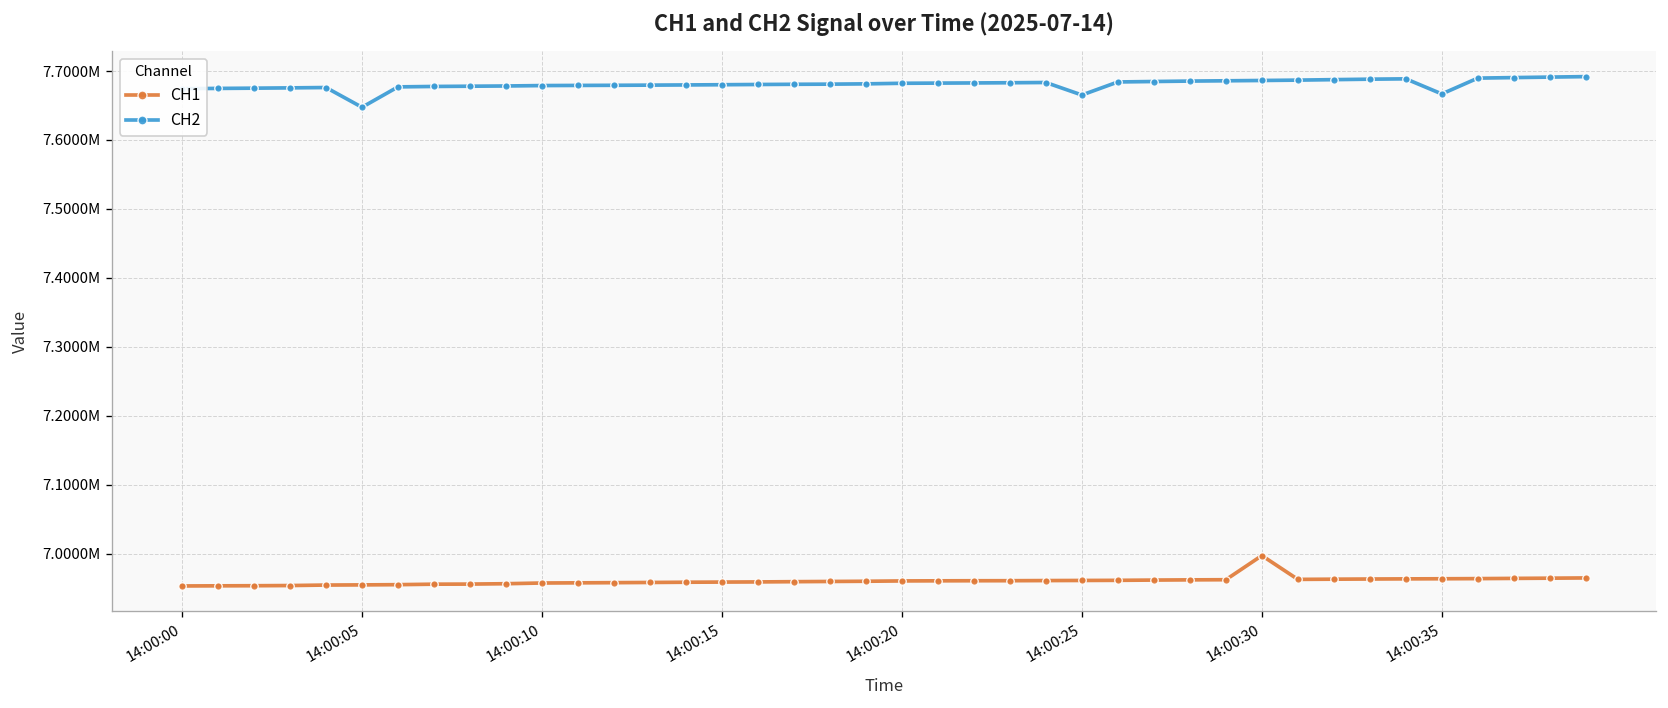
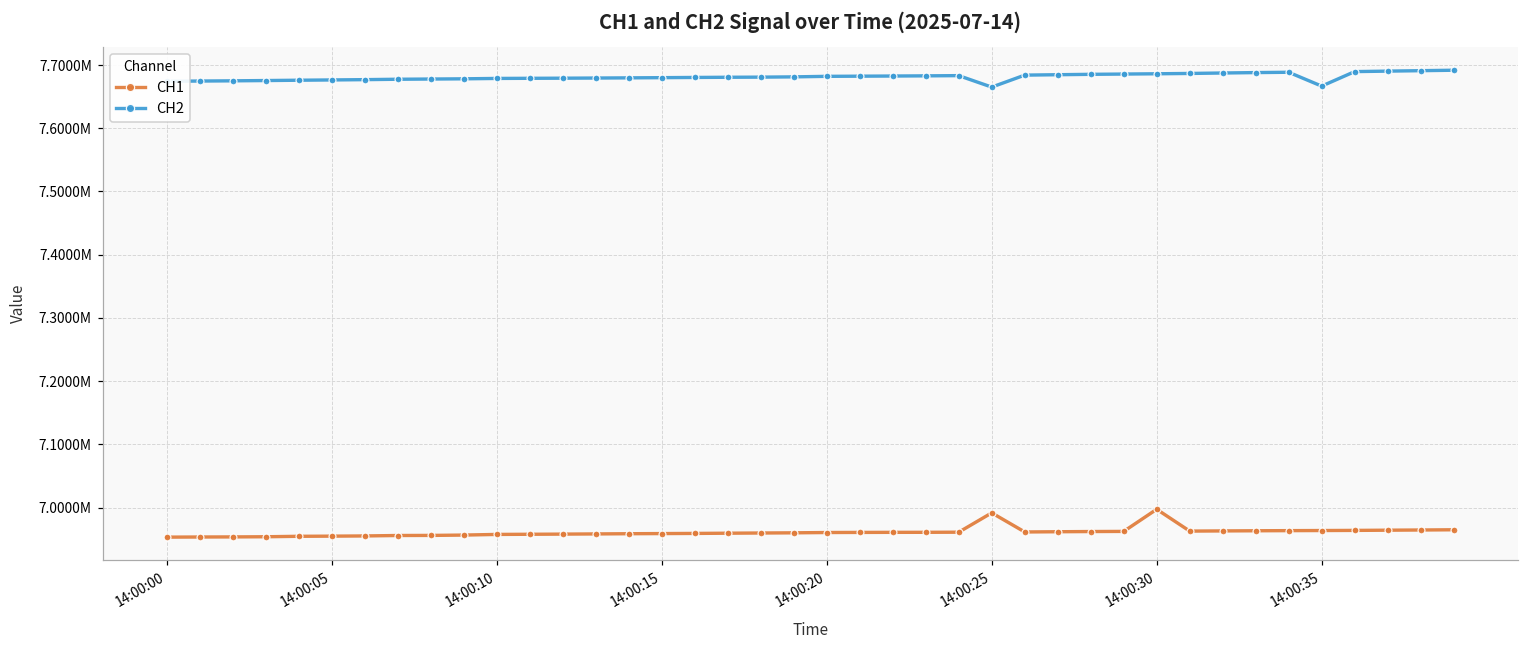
  {
    "CH1": {
      "14:00:00": 6950000,
      "14:00:05": 6950000,
      "14:00:10": 6960000,
      "14:00:15": 6960000,
      "14:00:20": 6960000,
-     "14:00:25": 6960000,
+     "14:00:25": 6990000,
      "14:00:30": 7000000,
      "14:00:35": 6960000
    },
    "CH2": {
-     "14:00:05": 7650000,
+     "14:00:05": 7680000,
      "14:00:10": 7680000,
      "14:00:15": 7680000,
      "14:00:20": 7680000,
      "14:00:25": 7670000,
      "14:00:30": 7690000,
      "14:00:35": 7670000
    }
  }
